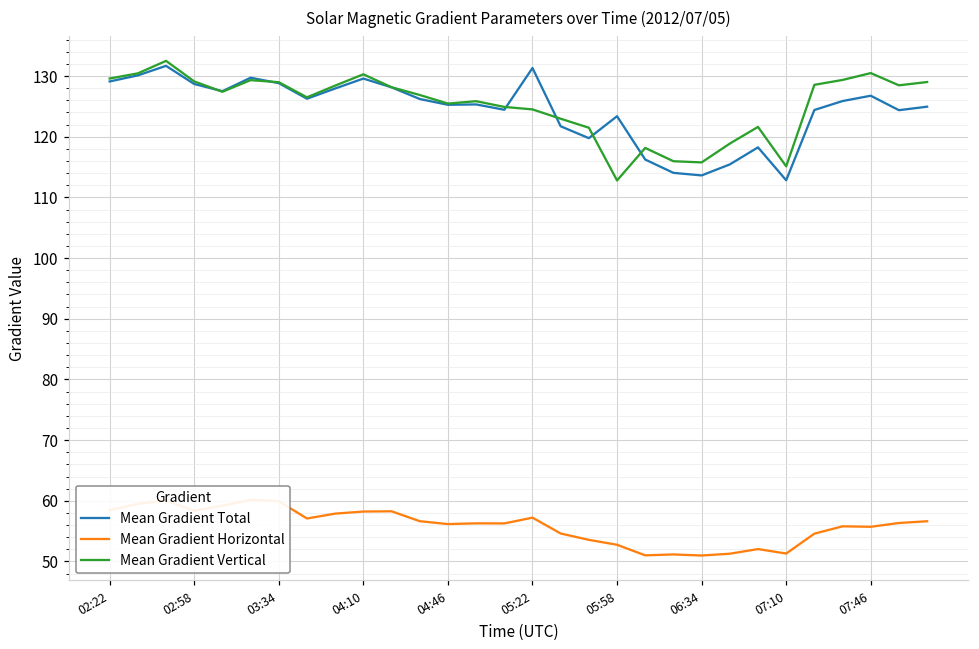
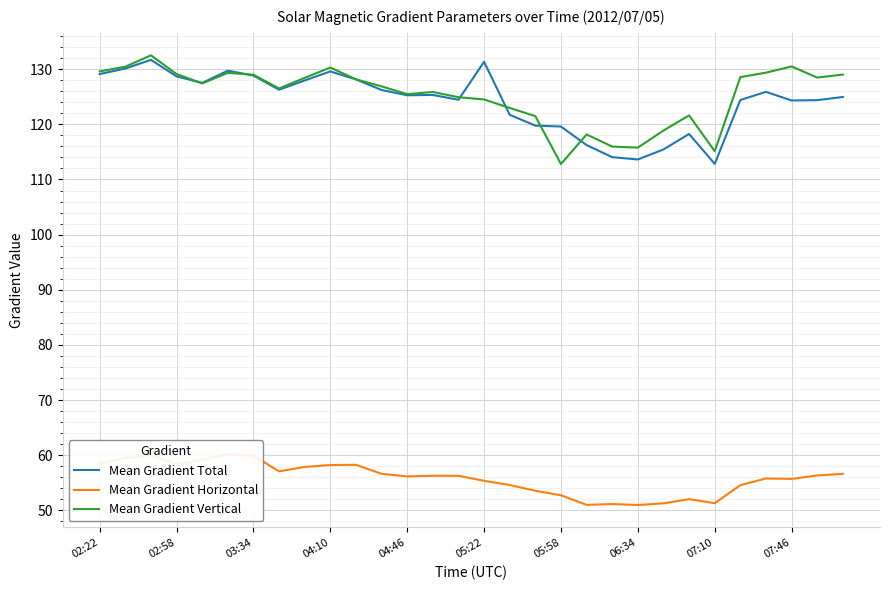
  {
    "Mean Gradient Total": {
      "02:22": 129,
      "04:10": 130,
      "05:22": 131,
-     "05:58": 123,
+     "05:58": 120,
      "06:34": 114,
      "07:10": 113,
-     "07:46": 127
+     "07:46": 124
    },
    "Mean Gradient Horizontal": {
      "04:10": 58,
      "04:46": 56,
-     "05:22": 57,
+     "05:22": 55,
      "05:58": 53,
      "06:34": 51,
      "07:10": 51,
      "07:46": 56
    },
    "Mean Gradient Vertical": {
      "02:22": 130,
      "04:10": 130,
      "05:22": 125,
      "05:58": 113,
      "06:34": 116,
      "07:10": 115,
      "07:46": 130
    }
  }
